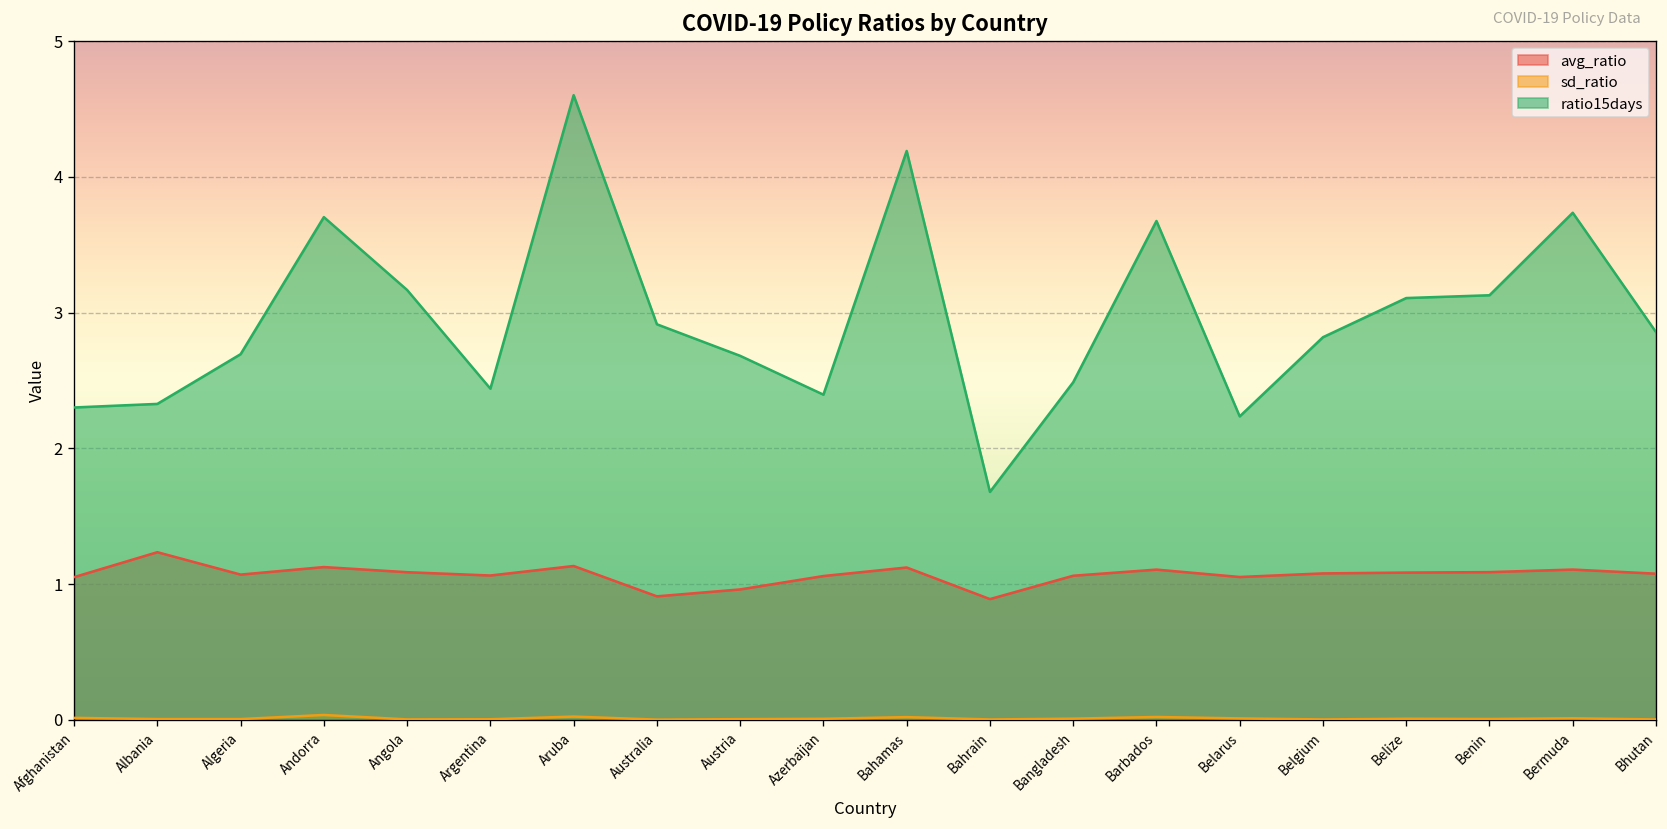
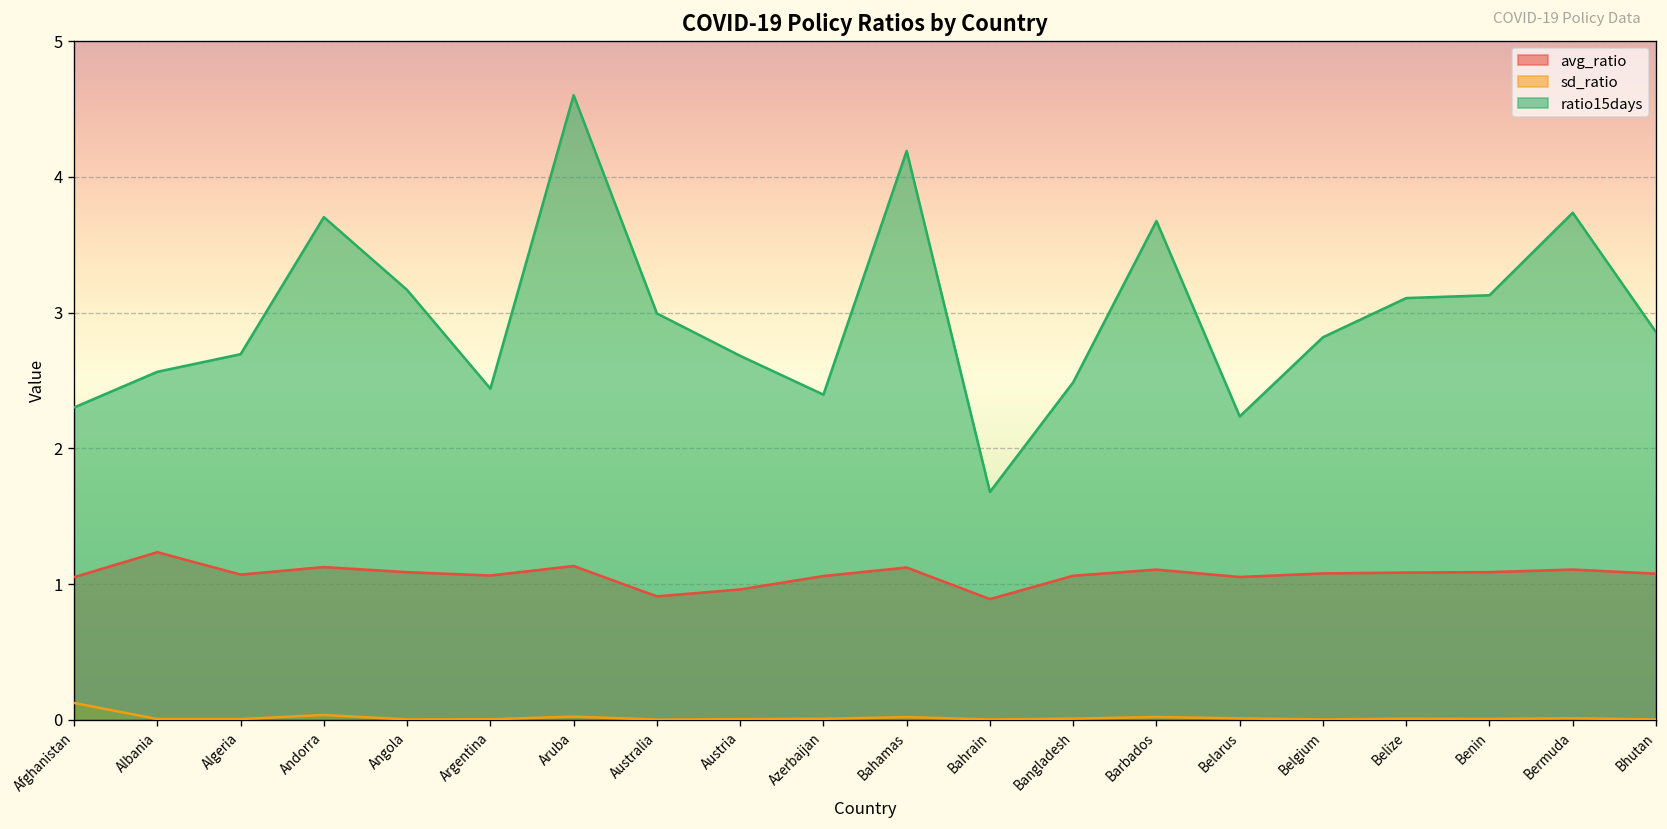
  {
    "avg_ratio": {
      "Afghanistan": 1.05,
      "Albania": 1.23,
      "Algeria": 1.07,
      "Andorra": 1.13,
      "Angola": 1.09,
      "Argentina": 1.06,
      "Aruba": 1.13,
      "Australia": 0.91,
      "Austria": 0.96,
      "Azerbaijan": 1.06,
      "Bahamas": 1.12,
      "Bahrain": 0.89,
      "Bangladesh": 1.06,
      "Barbados": 1.11,
      "Belarus": 1.05,
      "Belgium": 1.08,
      "Belize": 1.08,
      "Benin": 1.09,
      "Bermuda": 1.11,
      "Bhutan": 1.08
    },
    "sd_ratio": {
-     "Afghanistan": 0.01,
+     "Afghanistan": 0.12,
      "Albania": 0.01,
      "Algeria": 0.01,
      "Andorra": 0.04,
      "Angola": 0.00,
      "Argentina": 0.00,
      "Aruba": 0.02,
      "Australia": 0.00,
      "Austria": 0.00,
      "Azerbaijan": 0.01,
      "Bahamas": 0.02,
      "Bahrain": 0.00,
      "Bangladesh": 0.01,
      "Barbados": 0.02,
      "Belarus": 0.01,
      "Belgium": 0.00,
      "Belize": 0.01,
      "Benin": 0.01,
      "Bermuda": 0.01,
      "Bhutan": 0.00
    },
    "ratio15days": {
      "Afghanistan": 2.30,
-     "Albania": 2.33,
+     "Albania": 2.56,
      "Algeria": 2.69,
      "Andorra": 3.70,
      "Angola": 3.17,
      "Argentina": 2.44,
      "Aruba": 4.60,
-     "Australia": 2.91,
+     "Australia": 2.99,
      "Austria": 2.68,
      "Azerbaijan": 2.40,
      "Bahamas": 4.19,
      "Bahrain": 1.68,
      "Bangladesh": 2.49,
      "Barbados": 3.67,
      "Belarus": 2.23,
      "Belgium": 2.82,
      "Belize": 3.11,
      "Benin": 3.13,
      "Bermuda": 3.73,
      "Bhutan": 2.86
    }
  }
